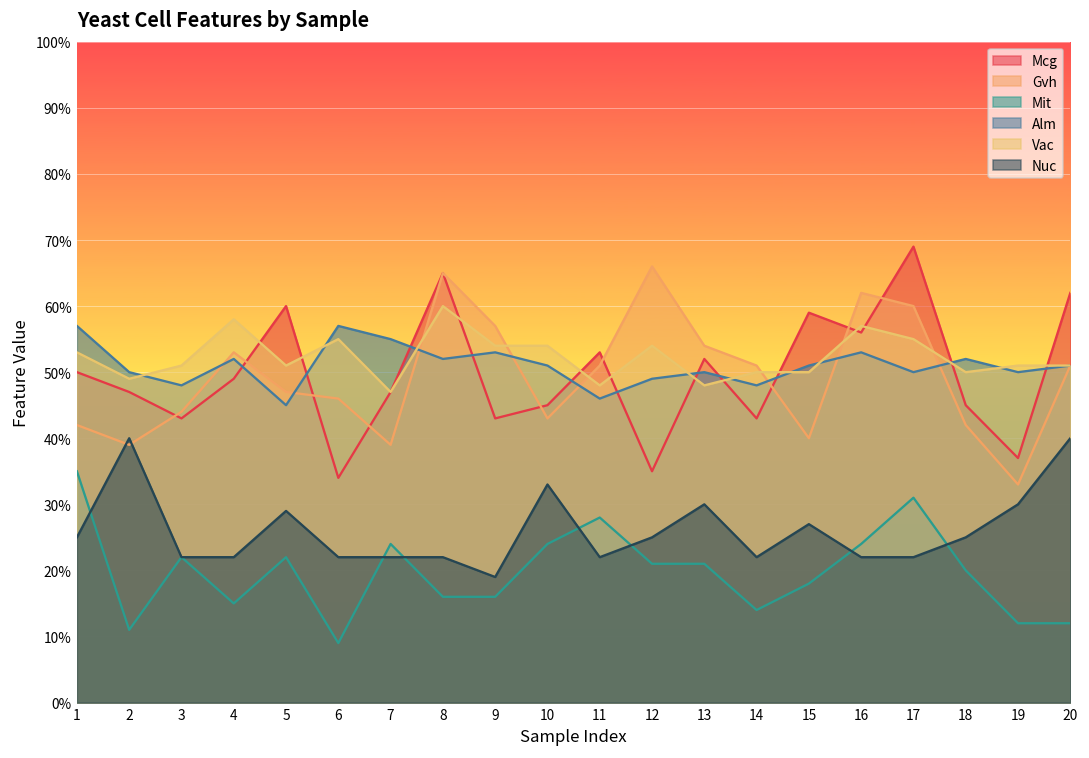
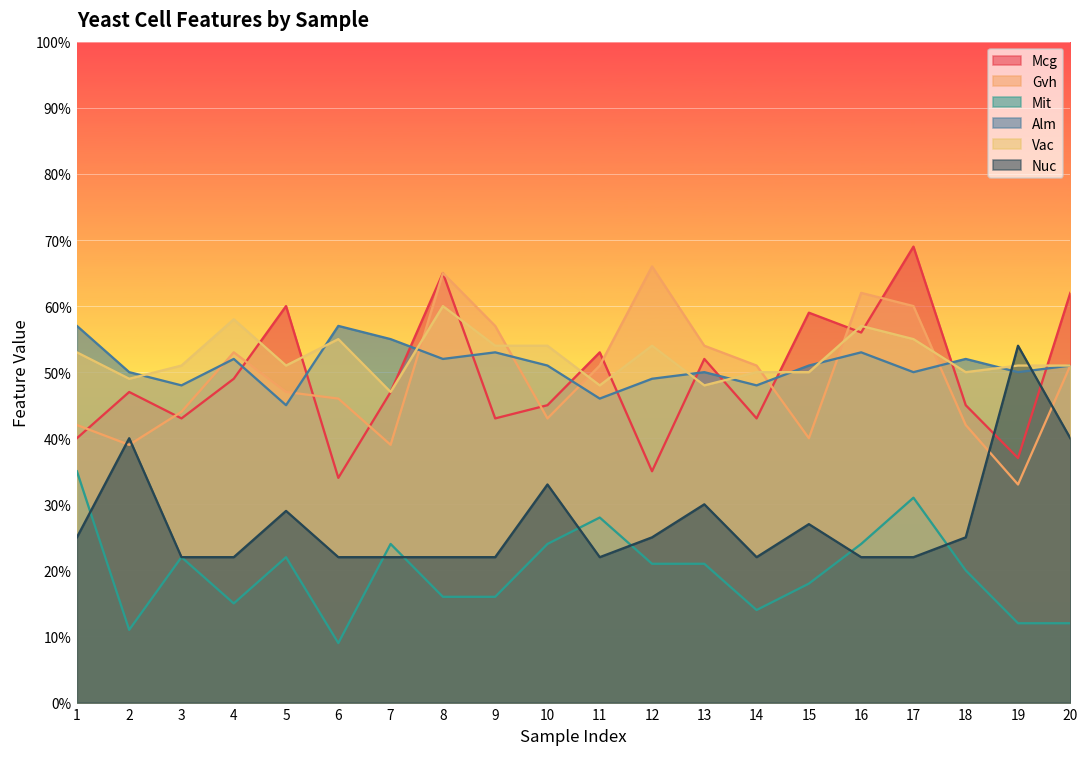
  {
    "Mcg": {
-     "1": "50%",
+     "1": "40%",
      "2": "47%",
      "3": "43%",
      "4": "49%",
      "5": "60%",
      "6": "34%",
      "9": "43%",
      "10": "45%",
      "11": "53%",
      "12": "35%",
      "13": "52%",
      "14": "43%",
      "15": "59%",
      "16": "56%",
      "17": "69%",
      "18": "45%",
      "19": "37%",
      "20": "62%"
    },
    "Nuc": {
      "1": "25%",
      "2": "40%",
      "4": "22%",
      "5": "29%",
      "6": "22%",
      "7": "22%",
      "8": "22%",
-     "9": "19%",
+     "9": "22%",
      "10": "33%",
      "11": "22%",
      "12": "25%",
      "13": "30%",
      "14": "22%",
      "15": "27%",
      "16": "22%",
      "17": "22%",
      "18": "25%",
-     "19": "30%",
+     "19": "54%",
      "20": "40%"
    }
  }
